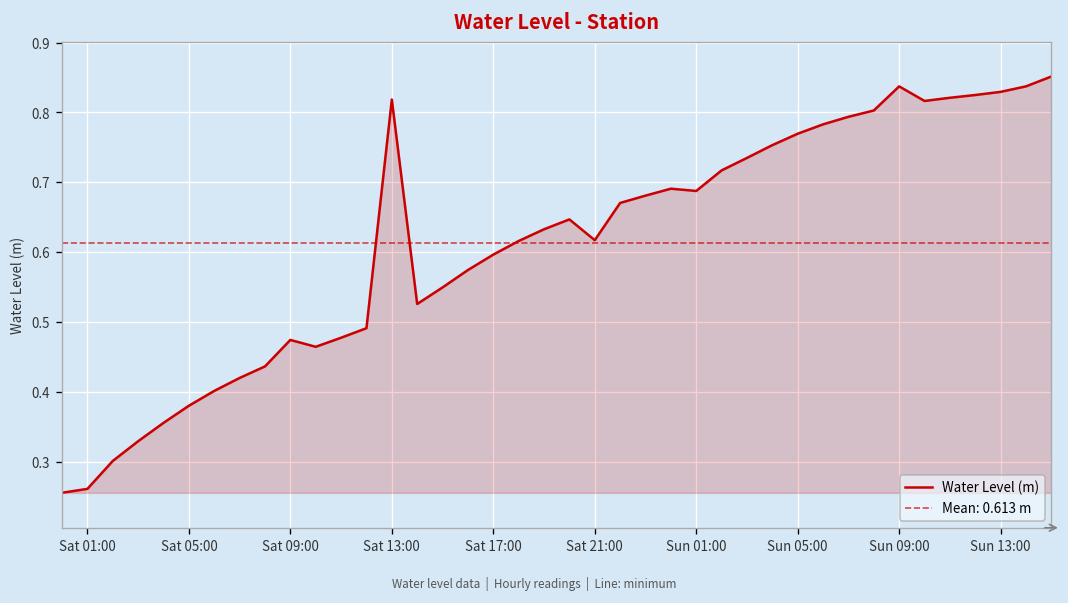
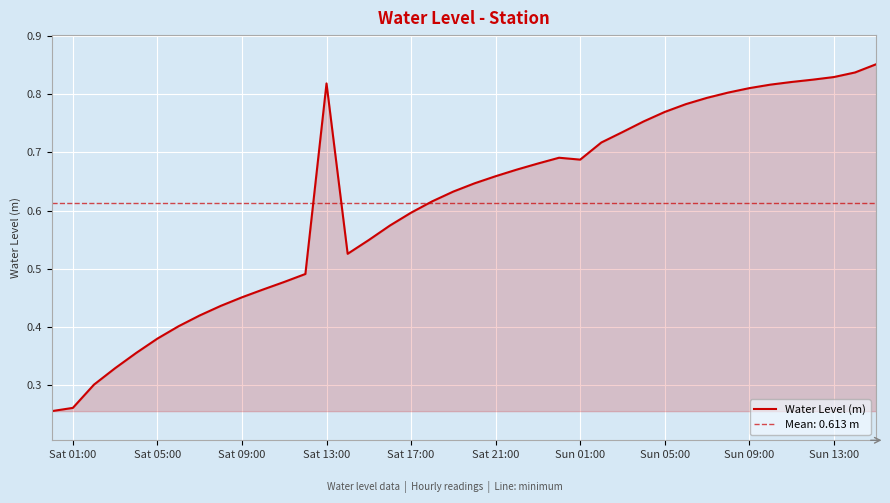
  {
    "Sat 01:00": 0.26,
    "Sat 05:00": 0.38,
-   "Sat 09:00": 0.47,
+   "Sat 09:00": 0.45,
    "Sat 13:00": 0.82,
    "Sat 17:00": 0.60,
-   "Sat 21:00": 0.62,
+   "Sat 21:00": 0.66,
    "Sun 01:00": 0.69,
    "Sun 05:00": 0.77,
-   "Sun 09:00": 0.84,
+   "Sun 09:00": 0.81,
    "Sun 13:00": 0.83
  }
